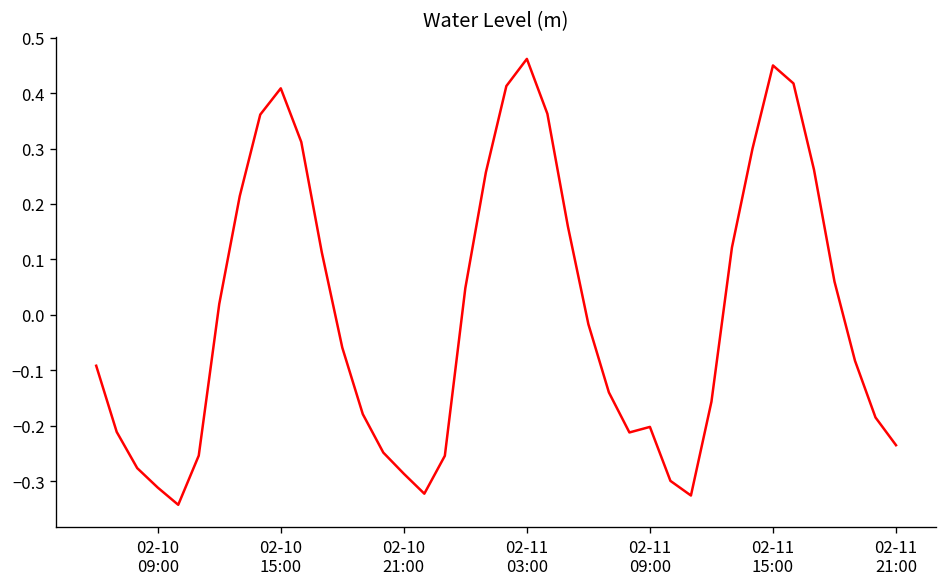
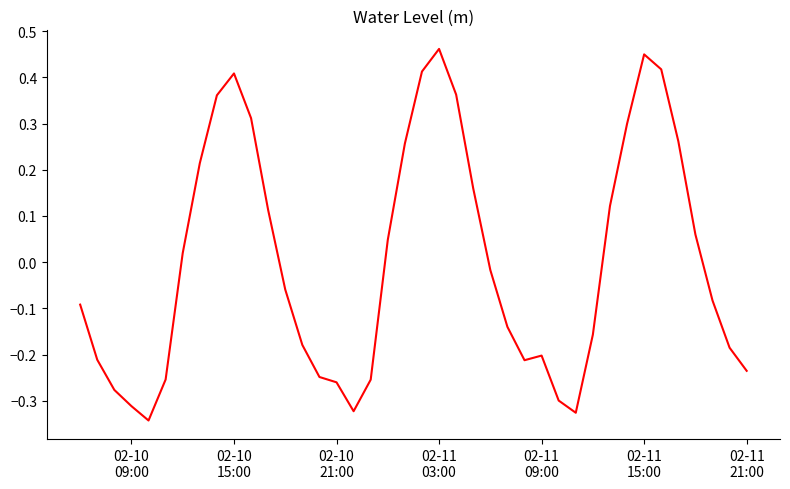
  {
    "02-10 09:00": -0.31,
    "02-10 15:00": 0.41,
-   "02-10 21:00": -0.29,
+   "02-10 21:00": -0.26,
    "02-11 03:00": 0.46,
    "02-11 09:00": -0.20,
    "02-11 15:00": 0.45,
    "02-11 21:00": -0.24
  }
